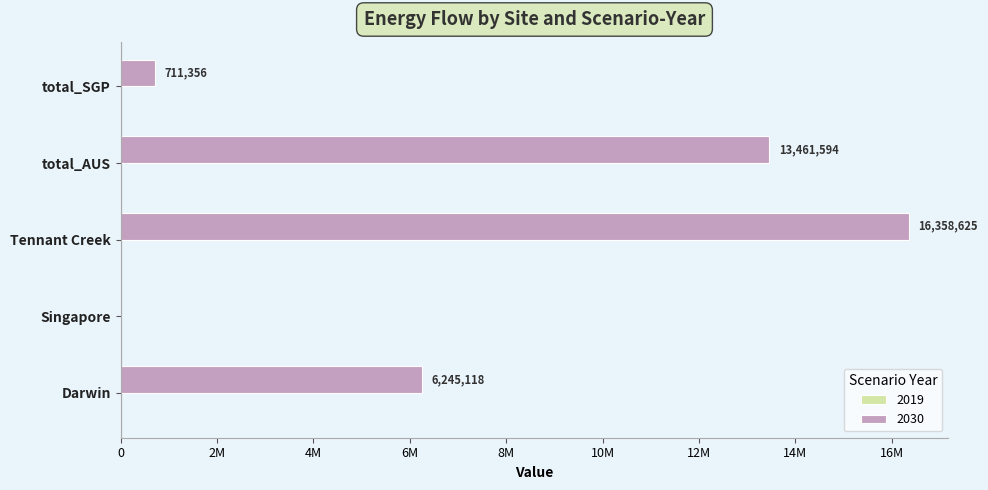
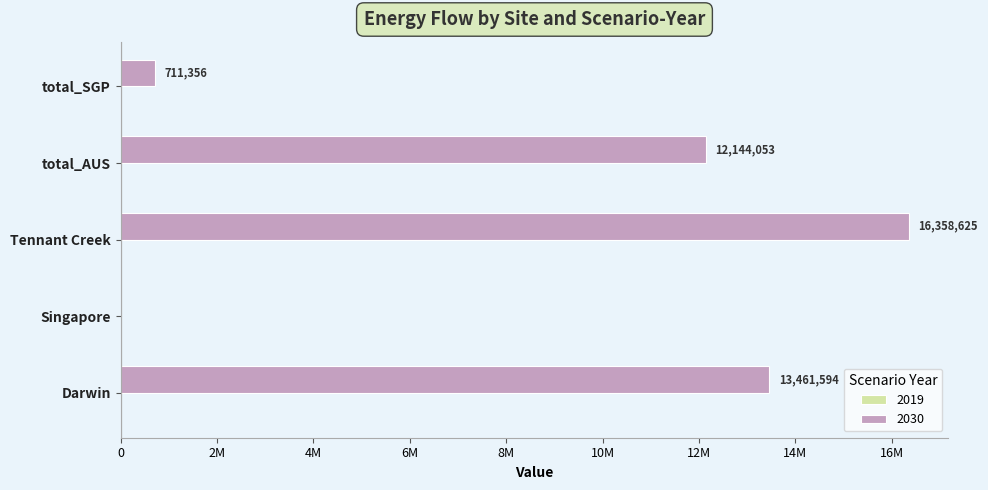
  {
    "2019": {
      "total_SGP": "0",
      "total_AUS": "0",
      "Tennant Creek": "0",
      "Singapore": "0",
      "Darwin": "0"
    },
    "2030": {
      "total_SGP": "711,356",
-     "total_AUS": "13,461,594",
+     "total_AUS": "12,144,053",
      "Tennant Creek": "16,358,625",
-     "Darwin": "6,245,118"
+     "Darwin": "13,461,594"
    }
  }
